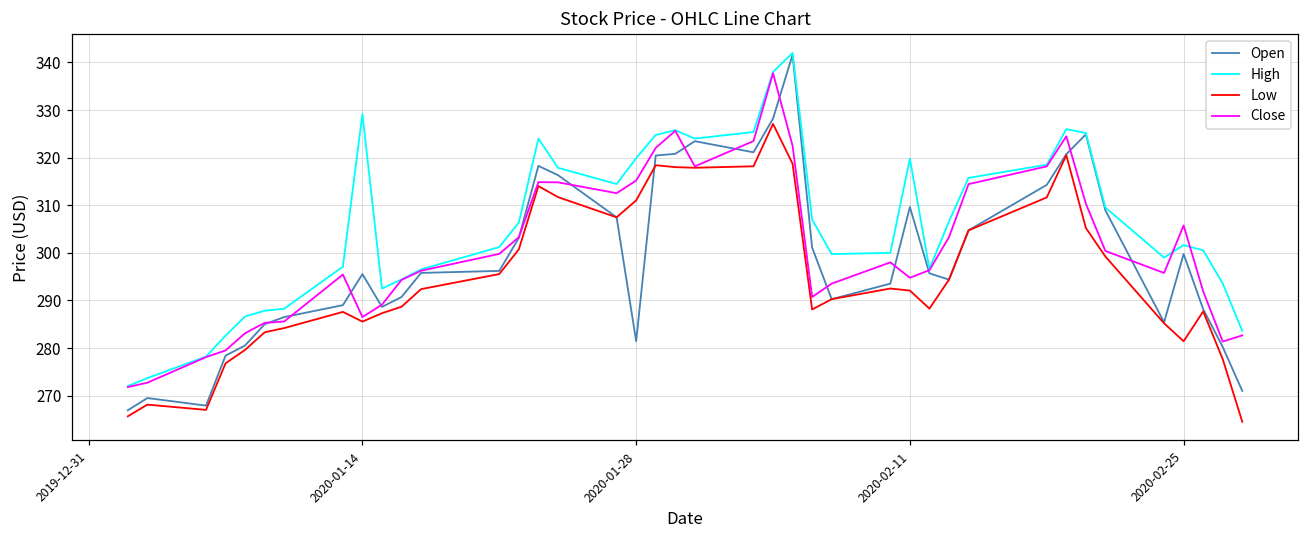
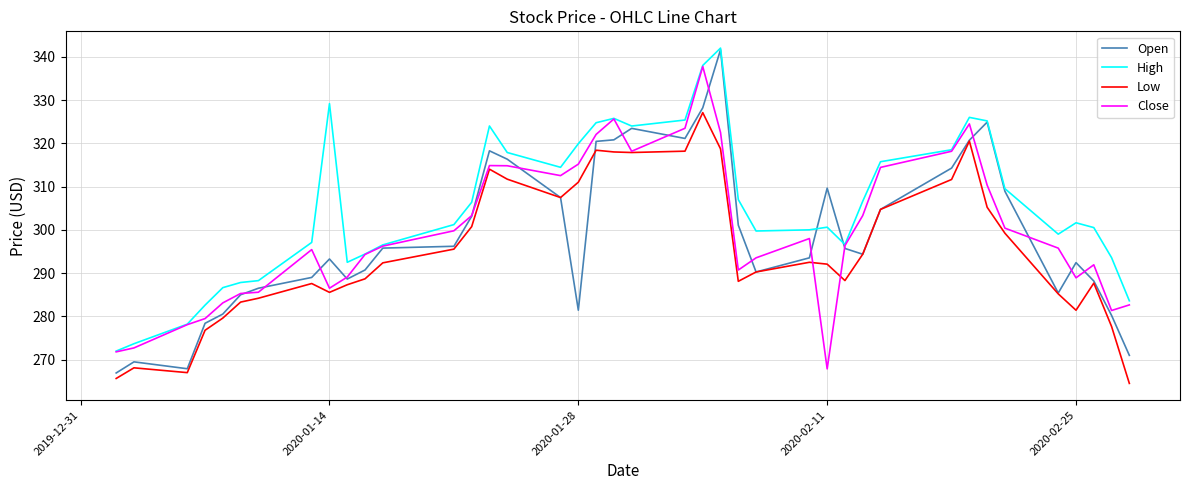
  {
    "Open": {
-     "2020-01-14": 296,
+     "2020-01-14": 293,
      "2020-01-28": 281,
      "2020-02-11": 310,
-     "2020-02-25": 300
+     "2020-02-25": 292
    },
    "High": {
      "2020-01-14": 329,
      "2020-01-28": 320,
-     "2020-02-11": 320,
+     "2020-02-11": 301,
      "2020-02-25": 302
    },
    "Low": {
      "2020-01-14": 286,
      "2020-01-28": 311,
      "2020-02-11": 292,
      "2020-02-25": 281
    },
    "Close": {
      "2020-01-14": 287,
      "2020-01-28": 315,
-     "2020-02-11": 295,
-     "2020-02-25": 306
+     "2020-02-11": 268,
+     "2020-02-25": 289
    }
  }
